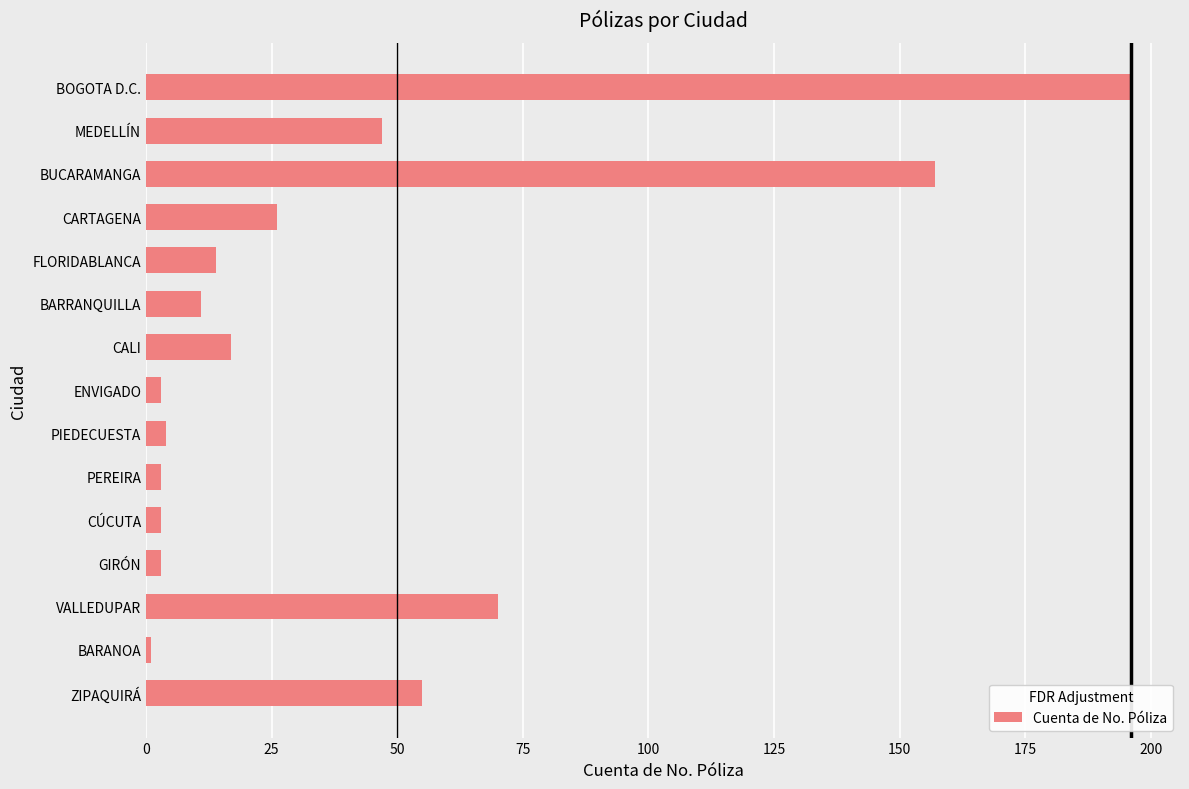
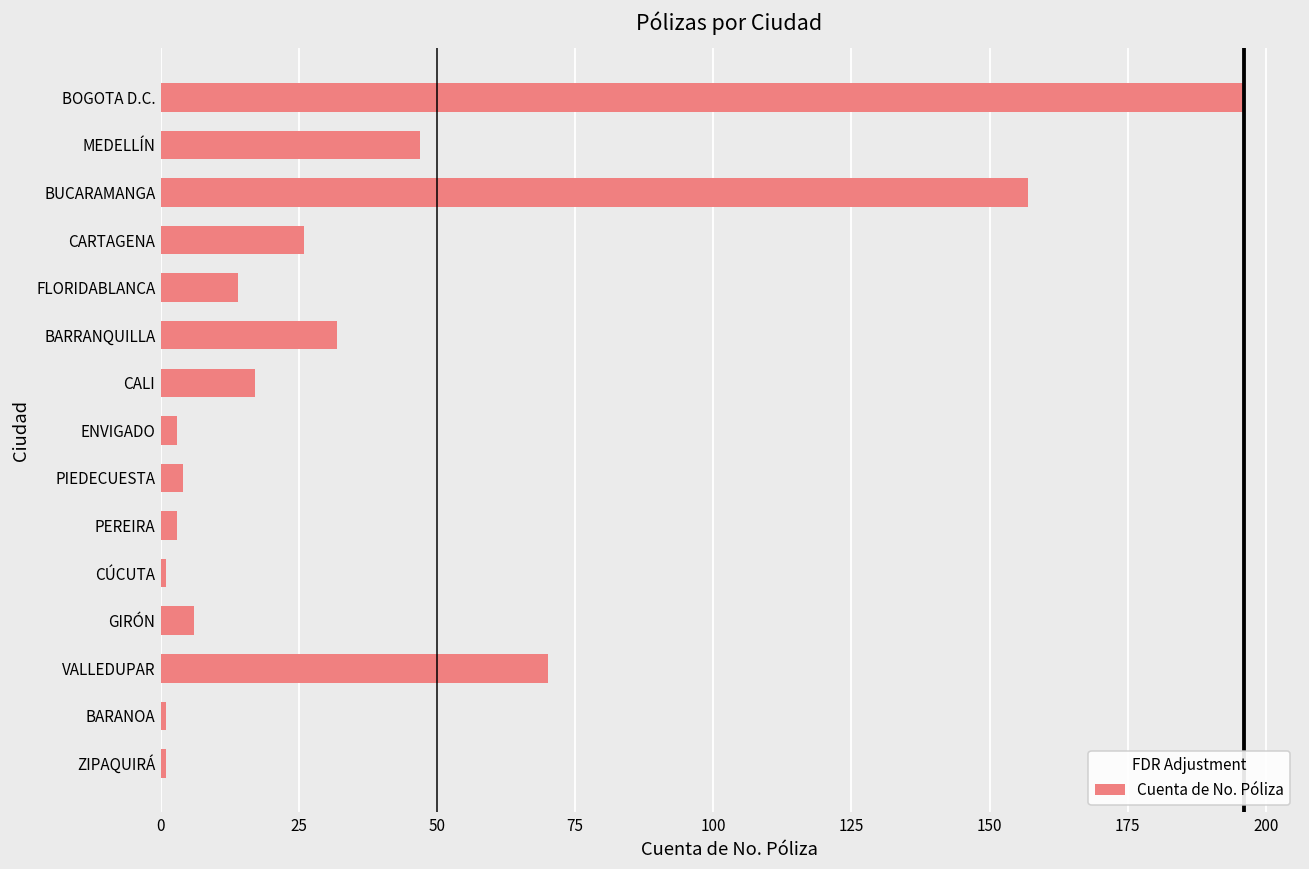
  {
    "BOGOTA D.C.": 196,
    "MEDELLÍN": 47,
    "BUCARAMANGA": 157,
    "CARTAGENA": 26,
    "FLORIDABLANCA": 14,
-   "BARRANQUILLA": 11,
+   "BARRANQUILLA": 32,
    "CALI": 17,
    "ENVIGADO": 3,
    "PIEDECUESTA": 4,
    "PEREIRA": 3,
-   "CÚCUTA": 3,
-   "GIRÓN": 3,
+   "CÚCUTA": 1,
+   "GIRÓN": 6,
    "VALLEDUPAR": 70,
    "BARANOA": 1,
-   "ZIPAQUIRÁ": 55
+   "ZIPAQUIRÁ": 1
  }
